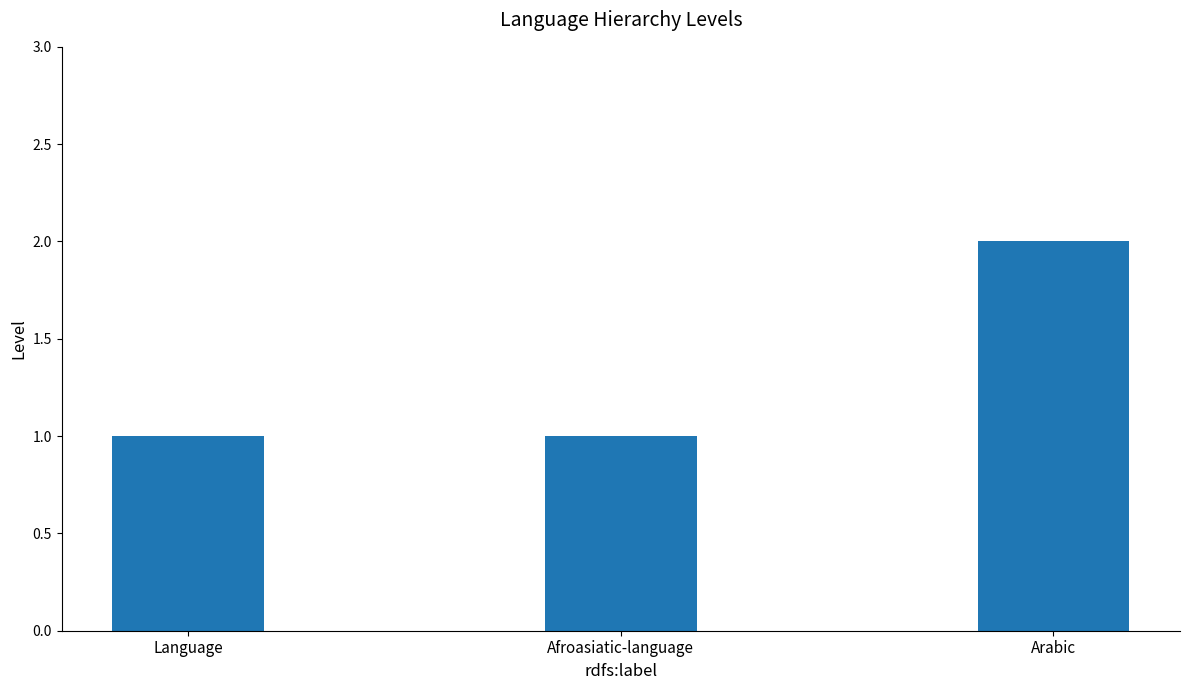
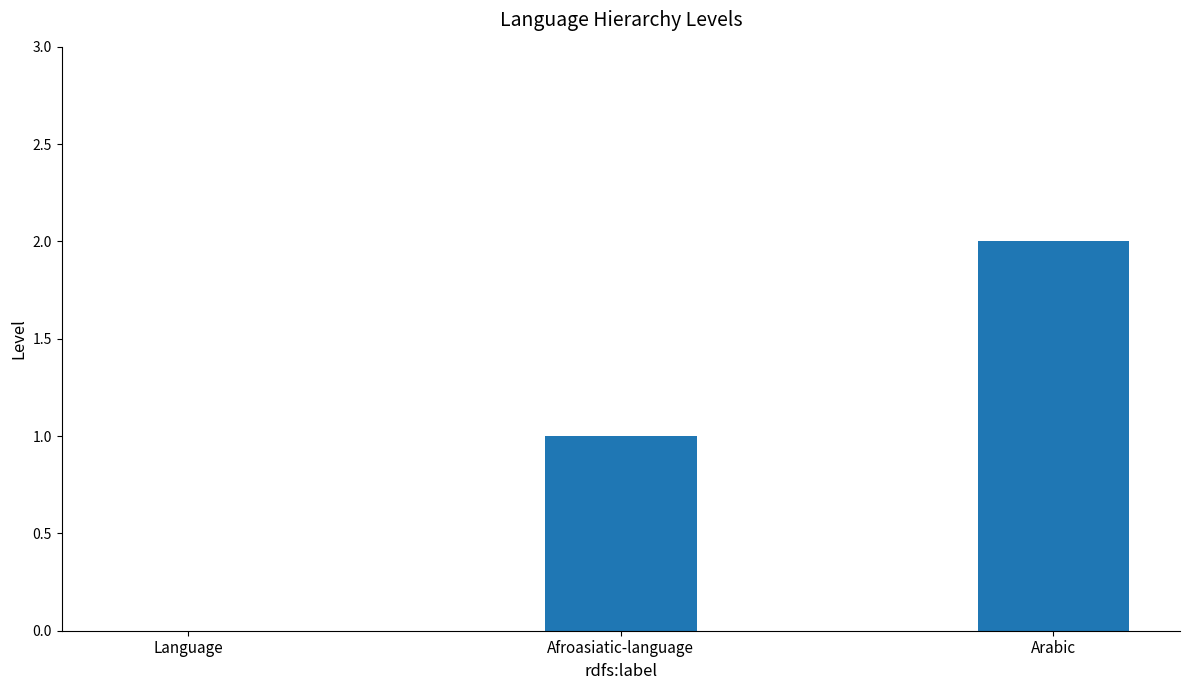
  {
-   "Language": 1,
+   "Language": 0,
    "Afroasiatic-language": 1,
    "Arabic": 2
  }
